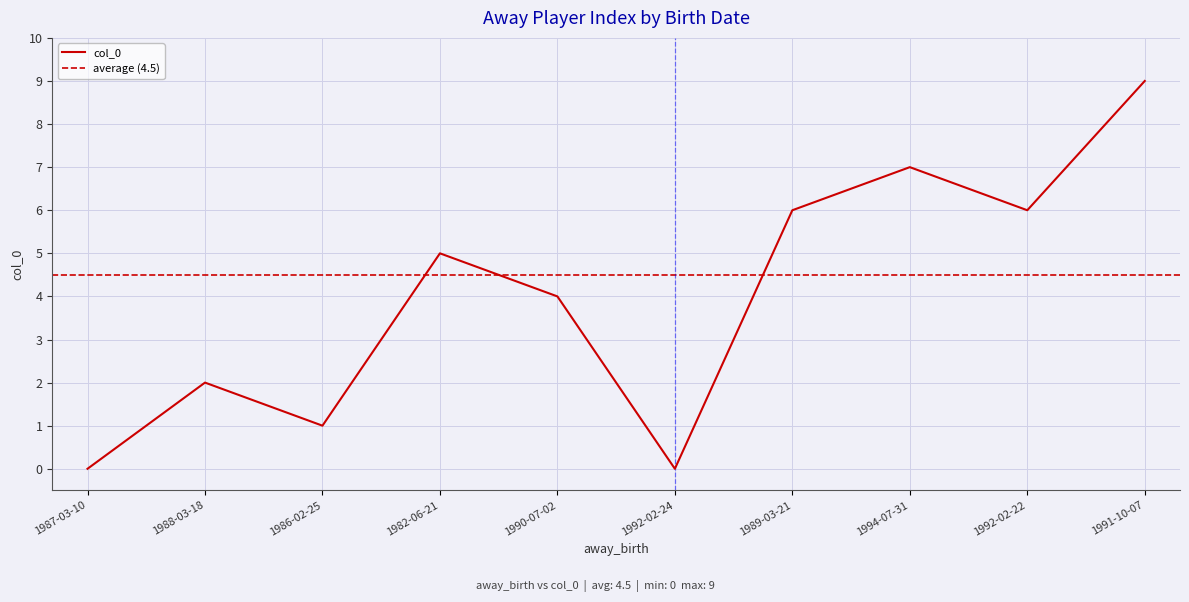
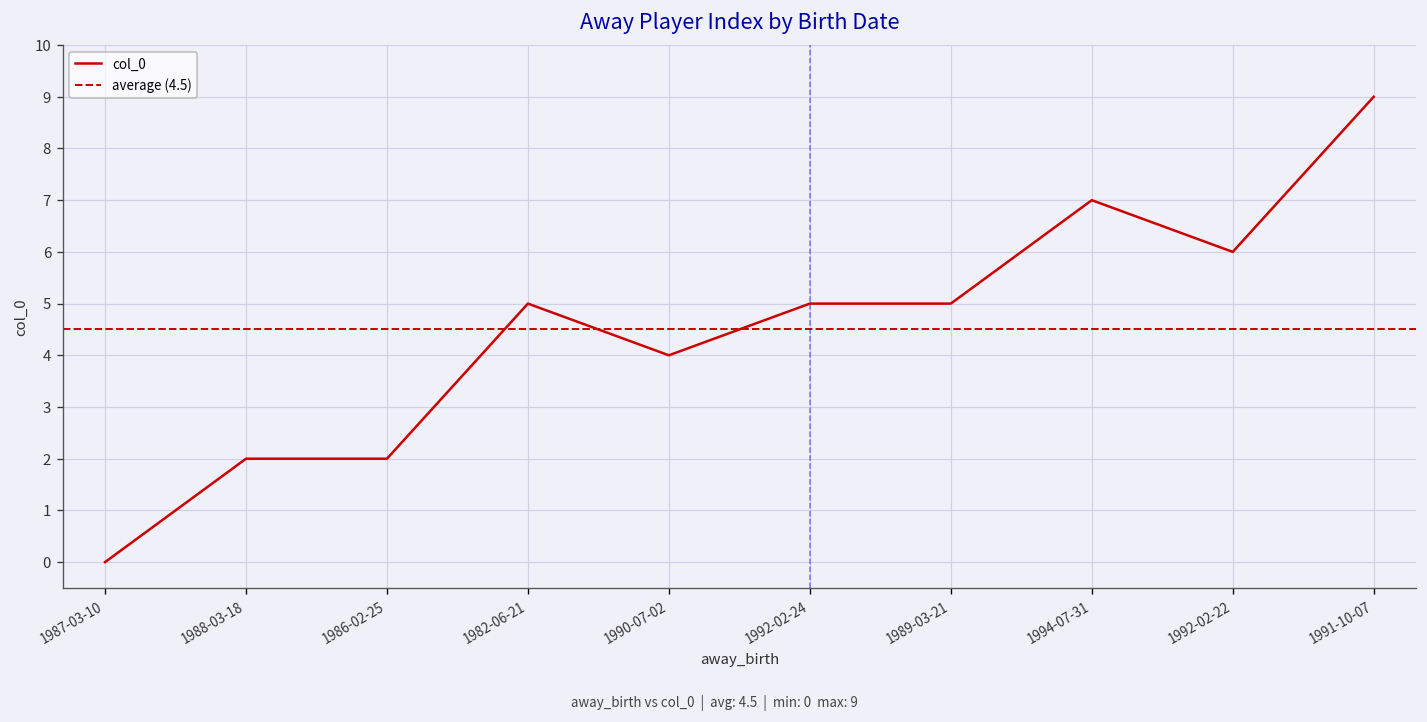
  {
    "1987-03-10": 0,
    "1988-03-18": 2,
-   "1986-02-25": 1,
+   "1986-02-25": 2,
    "1982-06-21": 5,
    "1990-07-02": 4,
-   "1992-02-24": 0,
-   "1989-03-21": 6,
+   "1992-02-24": 5,
+   "1989-03-21": 5,
    "1994-07-31": 7,
    "1992-02-22": 6,
    "1991-10-07": 9
  }
